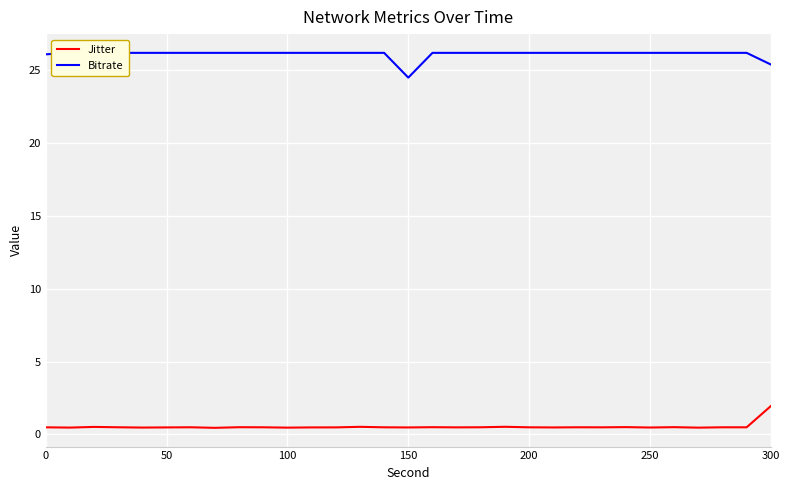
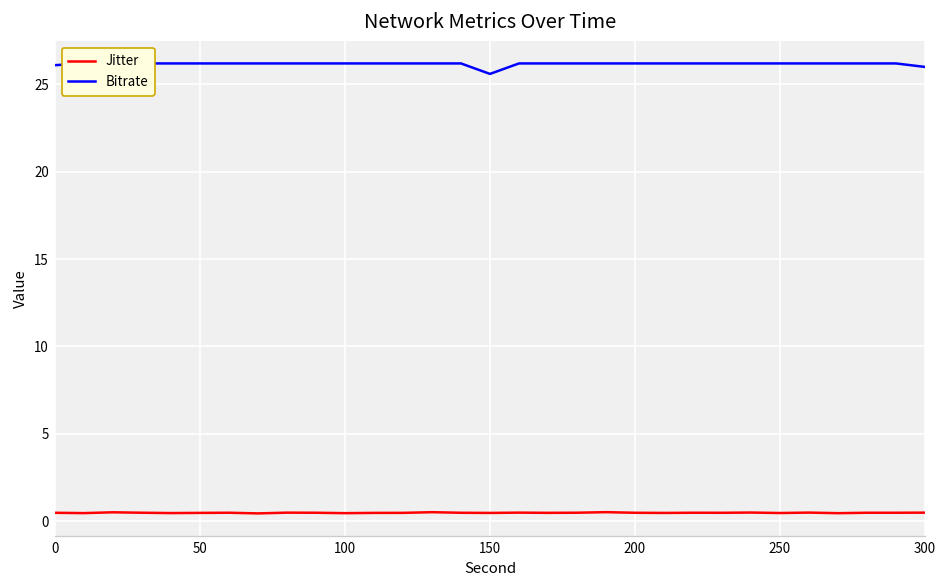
  {
    "Jitter": {
      "0": 0.5,
      "50": 0.5,
      "100": 0.5,
      "150": 0.5,
      "200": 0.5,
      "250": 0.5,
-     "300": 1.9
+     "300": 0.5
    },
    "Bitrate": {
      "0": 26.1,
      "50": 26.2,
      "100": 26.2,
-     "150": 24.5,
+     "150": 25.6,
      "200": 26.2,
      "250": 26.2,
-     "300": 25.4
+     "300": 26.0
    }
  }
